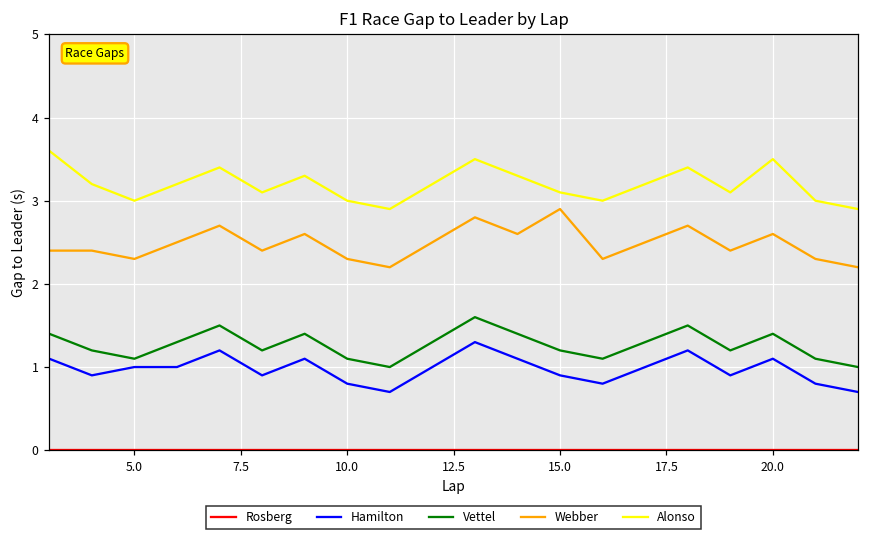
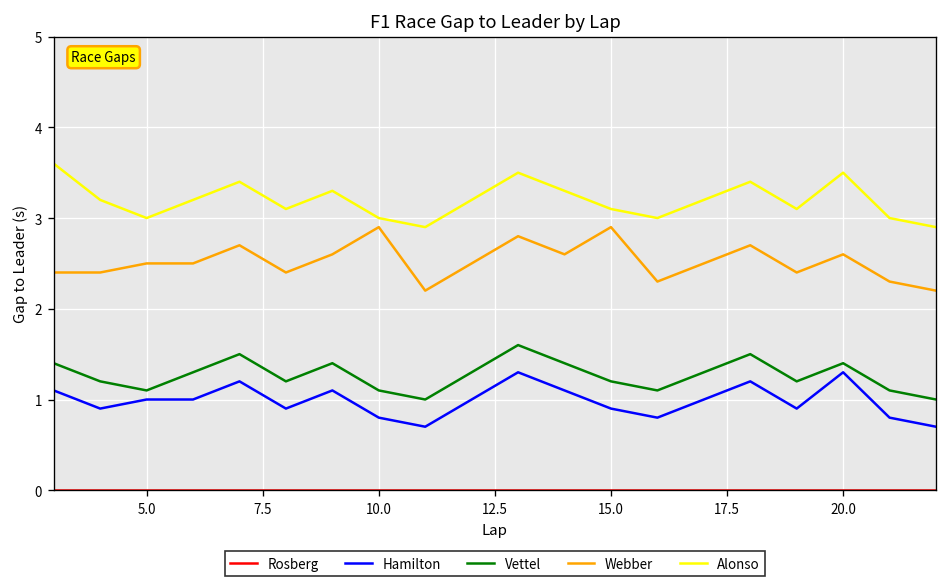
  {
    "Rosberg": {
      "5.0": 0.0,
      "10.0": 0.0,
      "15.0": 0.0,
      "20.0": 0.0
    },
    "Hamilton": {
      "5.0": 1.0,
      "10.0": 0.8,
      "15.0": 0.9,
-     "20.0": 1.1
+     "20.0": 1.3
    },
    "Vettel": {
      "5.0": 1.1,
      "10.0": 1.1,
      "15.0": 1.2,
      "20.0": 1.4
    },
    "Webber": {
-     "5.0": 2.3,
-     "10.0": 2.3,
+     "5.0": 2.5,
+     "10.0": 2.9,
      "15.0": 2.9,
      "20.0": 2.6
    },
    "Alonso": {
      "5.0": 3.0,
      "10.0": 3.0,
      "15.0": 3.1,
      "20.0": 3.5
    }
  }
